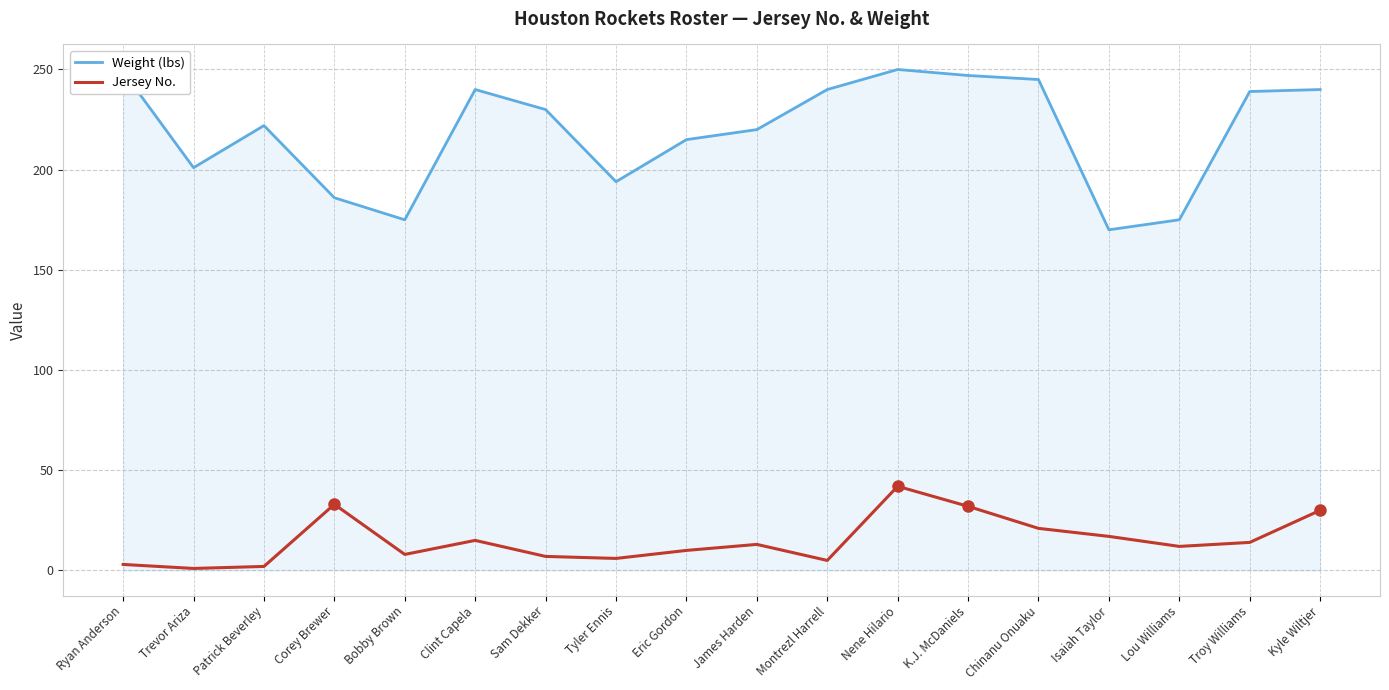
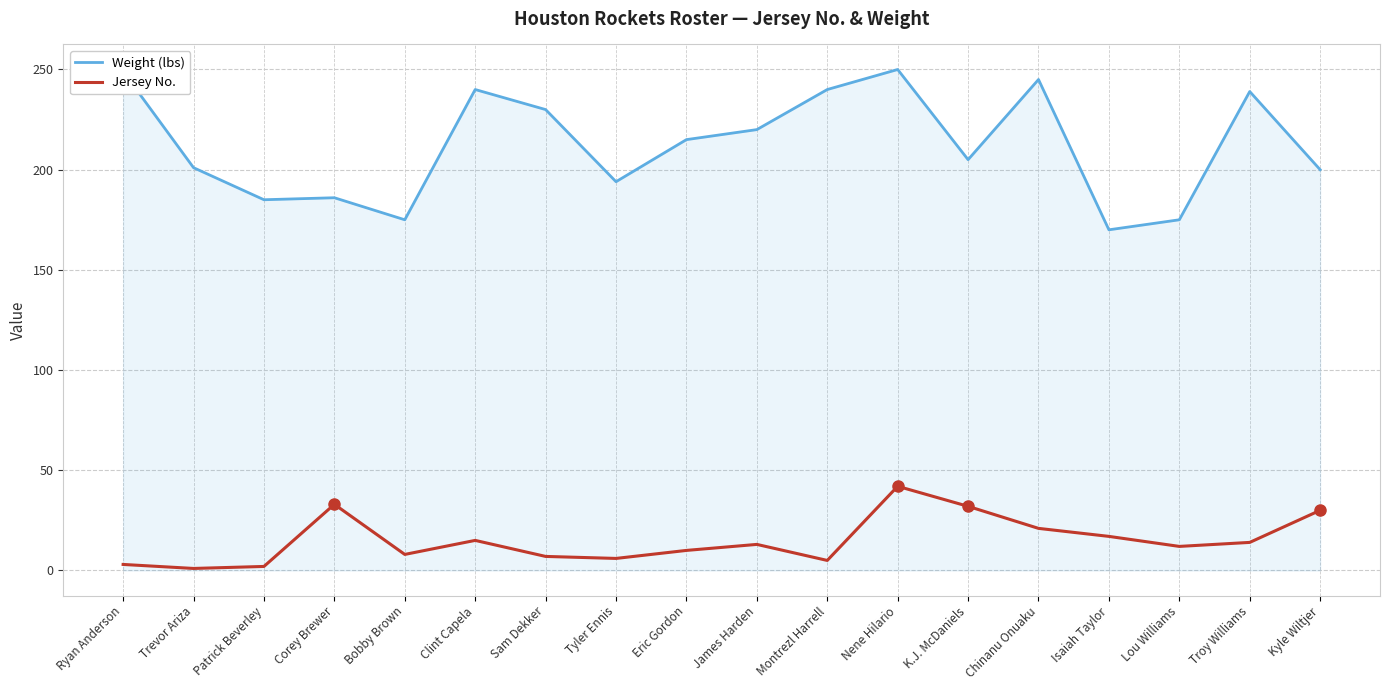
  {
    "Weight (lbs)": {
      "Trevor Ariza": 201,
-     "Patrick Beverley": 222,
+     "Patrick Beverley": 185,
      "Corey Brewer": 186,
      "Bobby Brown": 175,
      "Clint Capela": 240,
      "Sam Dekker": 230,
      "Tyler Ennis": 194,
      "Eric Gordon": 215,
      "James Harden": 220,
      "Montrezl Harrell": 240,
      "Nene Hilario": 250,
-     "K.J. McDaniels": 247,
+     "K.J. McDaniels": 205,
      "Chinanu Onuaku": 245,
      "Isaiah Taylor": 170,
      "Lou Williams": 175,
      "Troy Williams": 239,
-     "Kyle Wiltjer": 240
+     "Kyle Wiltjer": 200
    }
  }
